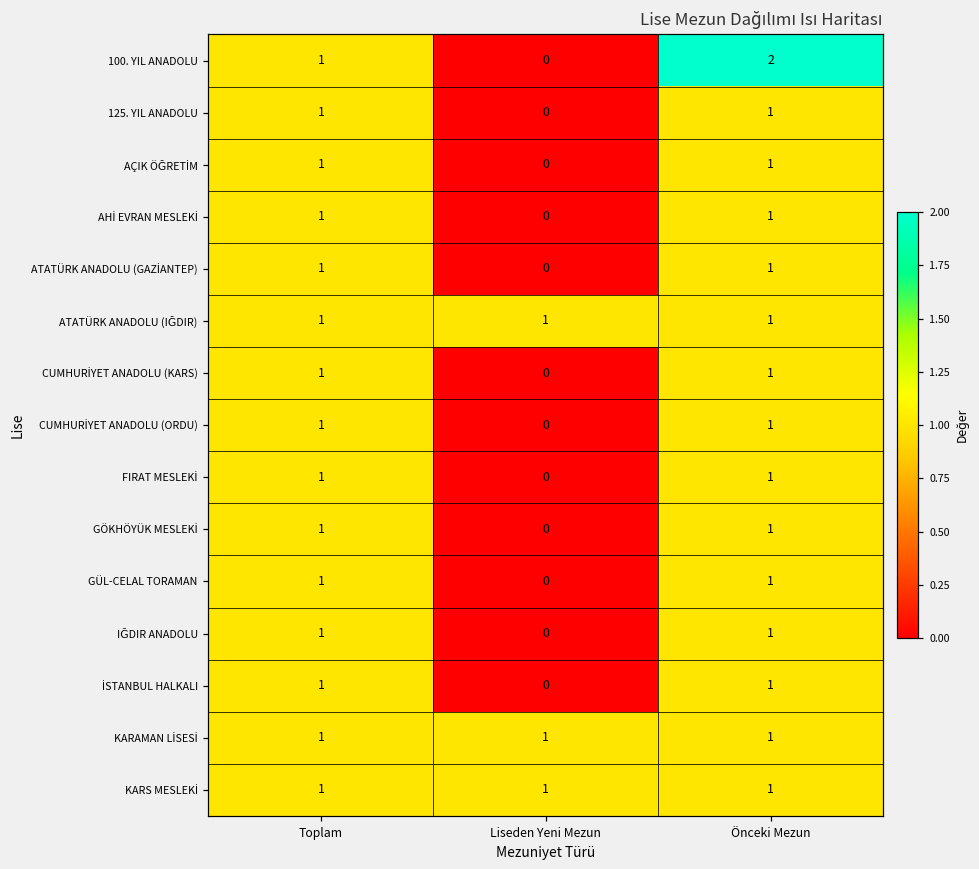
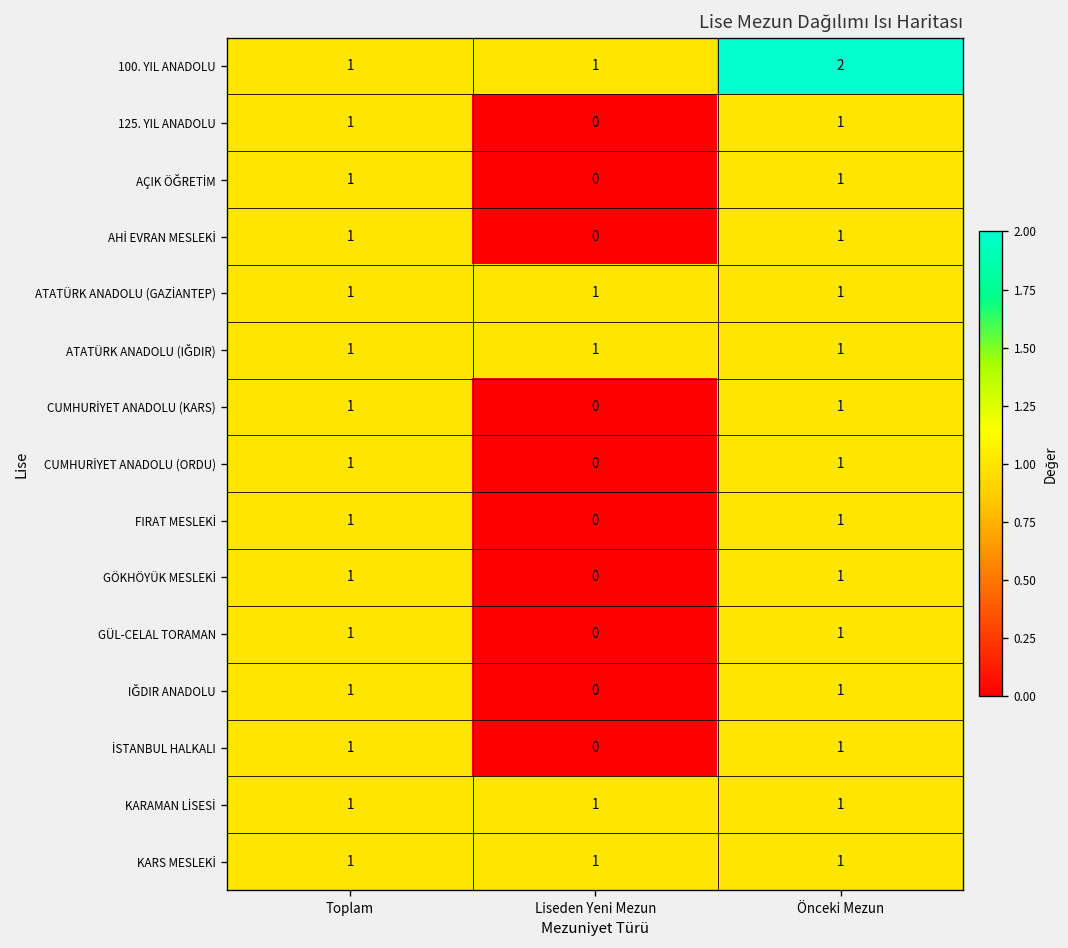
  {
    "100. YIL ANADOLU": {
      "Toplam": 1,
-     "Liseden Yeni Mezun": 0,
+     "Liseden Yeni Mezun": 1,
      "Önceki Mezun": 2
    },
    "125. YIL ANADOLU": {
      "Toplam": 1,
      "Liseden Yeni Mezun": 0,
      "Önceki Mezun": 1
    },
    "AÇIK ÖĞRETİM": {
      "Toplam": 1,
      "Liseden Yeni Mezun": 0,
      "Önceki Mezun": 1
    },
    "AHİ EVRAN MESLEKİ": {
      "Toplam": 1,
      "Liseden Yeni Mezun": 0,
      "Önceki Mezun": 1
    },
    "ATATÜRK ANADOLU (GAZİANTEP)": {
      "Toplam": 1,
-     "Liseden Yeni Mezun": 0,
+     "Liseden Yeni Mezun": 1,
      "Önceki Mezun": 1
    },
    "ATATÜRK ANADOLU (IĞDIR)": {
      "Toplam": 1,
      "Liseden Yeni Mezun": 1,
      "Önceki Mezun": 1
    },
    "CUMHURİYET ANADOLU (KARS)": {
      "Toplam": 1,
      "Liseden Yeni Mezun": 0,
      "Önceki Mezun": 1
    },
    "CUMHURİYET ANADOLU (ORDU)": {
      "Toplam": 1,
      "Liseden Yeni Mezun": 0,
      "Önceki Mezun": 1
    },
    "FIRAT MESLEKİ": {
      "Toplam": 1,
      "Liseden Yeni Mezun": 0,
      "Önceki Mezun": 1
    },
    "GÖKHÖYÜK MESLEKİ": {
      "Toplam": 1,
      "Liseden Yeni Mezun": 0,
      "Önceki Mezun": 1
    },
    "GÜL-CELAL TORAMAN": {
      "Toplam": 1,
      "Liseden Yeni Mezun": 0,
      "Önceki Mezun": 1
    },
    "IĞDIR ANADOLU": {
      "Toplam": 1,
      "Liseden Yeni Mezun": 0,
      "Önceki Mezun": 1
    },
    "İSTANBUL HALKALI": {
      "Toplam": 1,
      "Liseden Yeni Mezun": 0,
      "Önceki Mezun": 1
    },
    "KARAMAN LİSESİ": {
      "Toplam": 1,
      "Liseden Yeni Mezun": 1,
      "Önceki Mezun": 1
    },
    "KARS MESLEKİ": {
      "Toplam": 1,
      "Liseden Yeni Mezun": 1,
      "Önceki Mezun": 1
    }
  }
